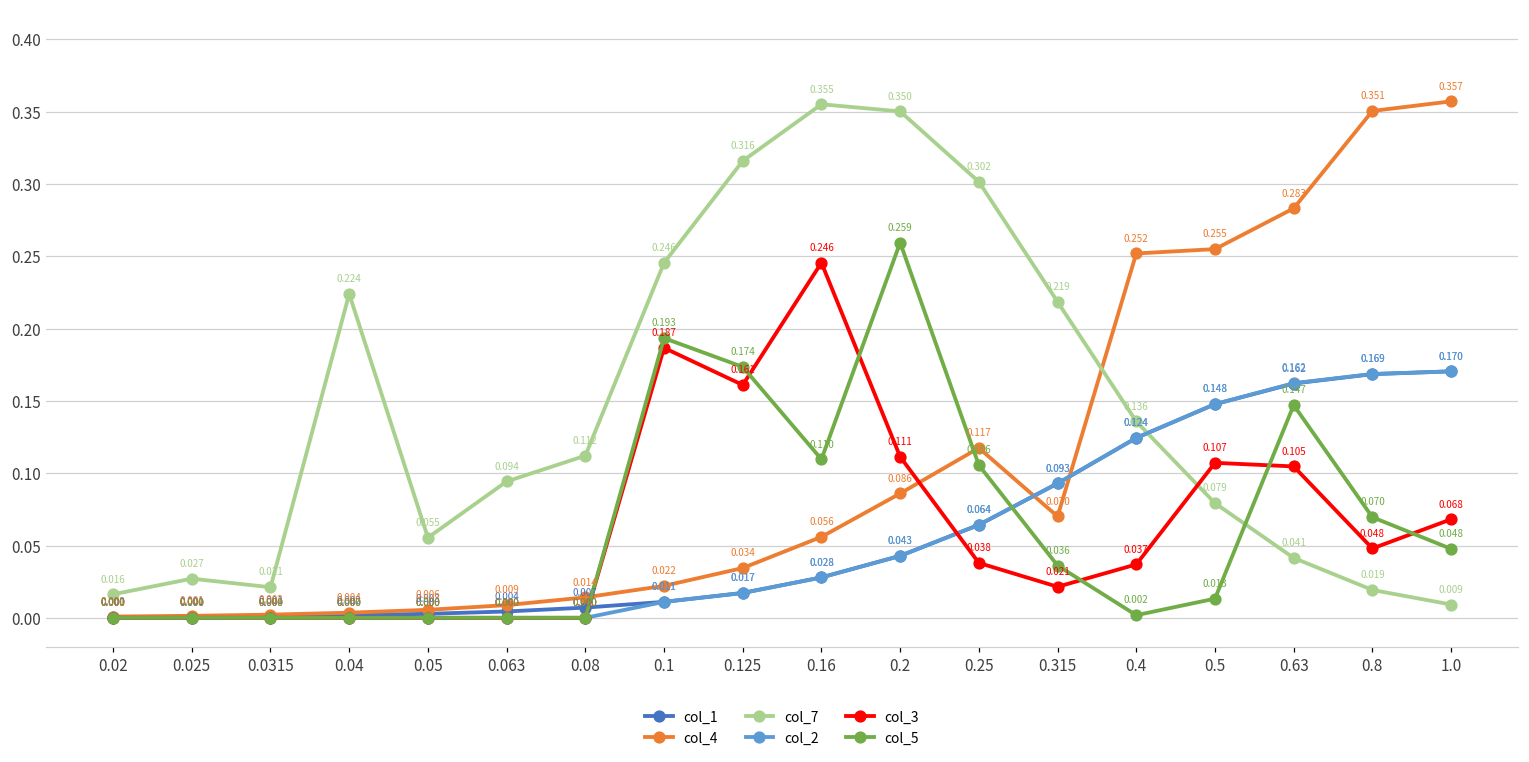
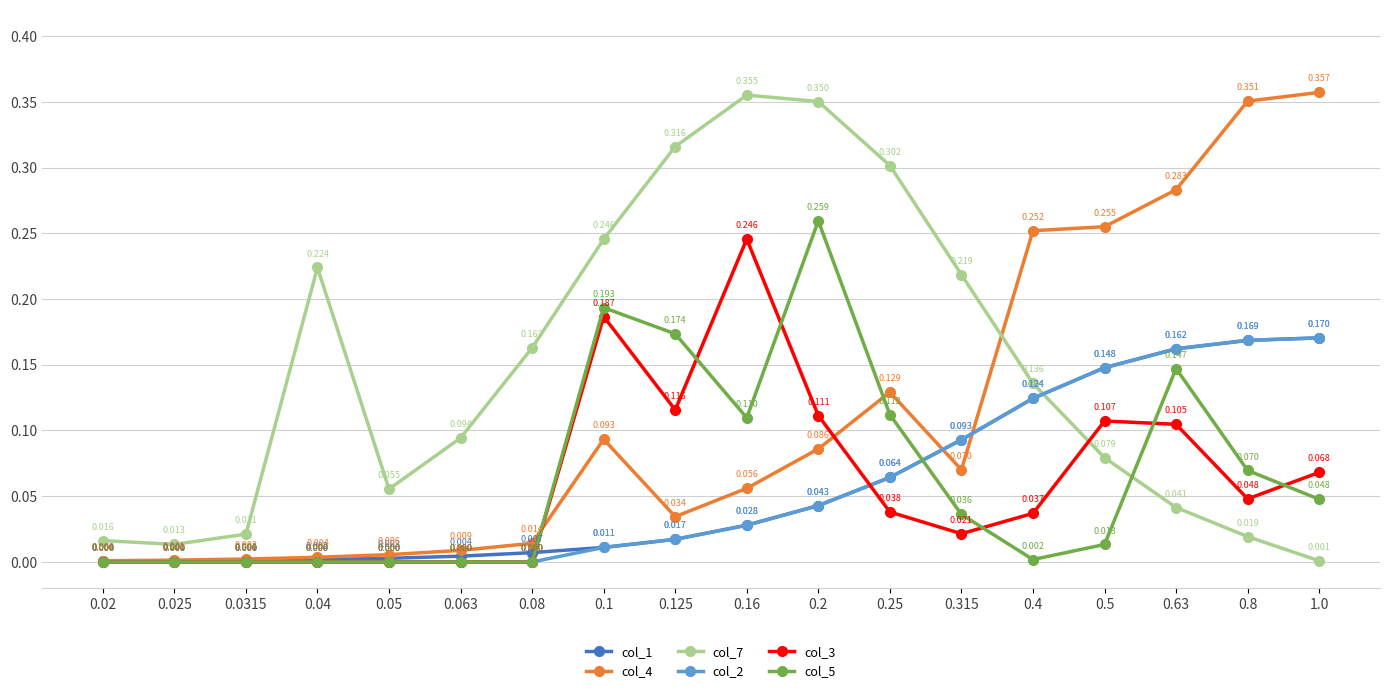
  {
    "col_4": {
      "0.08": 0.014,
-     "0.1": 0.022,
+     "0.1": 0.093,
      "0.125": 0.034,
      "0.16": 0.056,
      "0.2": 0.086,
-     "0.25": 0.117,
+     "0.25": 0.129,
      "0.315": 0.070,
      "0.4": 0.252,
      "0.5": 0.255,
      "0.63": 0.283,
      "0.8": 0.351,
      "1.0": 0.357
    },
    "col_7": {
      "0.02": 0.016,
-     "0.025": 0.027,
+     "0.025": 0.013,
      "0.0315": 0.021,
      "0.04": 0.224,
      "0.05": 0.055,
      "0.063": 0.094,
-     "0.08": 0.112,
+     "0.08": 0.163,
      "0.1": 0.246,
      "0.125": 0.316,
      "0.16": 0.355,
      "0.2": 0.350,
      "0.25": 0.302,
      "0.315": 0.219,
      "0.4": 0.136,
      "0.5": 0.079,
      "0.63": 0.041,
      "0.8": 0.019,
-     "1.0": 0.009
+     "1.0": 0.001
    },
    "col_3": {
-     "0.125": 0.161,
+     "0.125": 0.116,
      "0.16": 0.246,
      "0.2": 0.111,
      "0.25": 0.038,
      "0.4": 0.037,
      "0.5": 0.107,
      "0.63": 0.105,
      "0.8": 0.048,
      "1.0": 0.068
    },
    "col_5": {
      "0.1": 0.193,
      "0.125": 0.174,
      "0.16": 0.110,
      "0.2": 0.259,
-     "0.25": 0.106,
+     "0.25": 0.112,
      "0.315": 0.036,
      "0.4": 0.002,
      "0.5": 0.013,
      "0.8": 0.070,
      "1.0": 0.048
    }
  }
